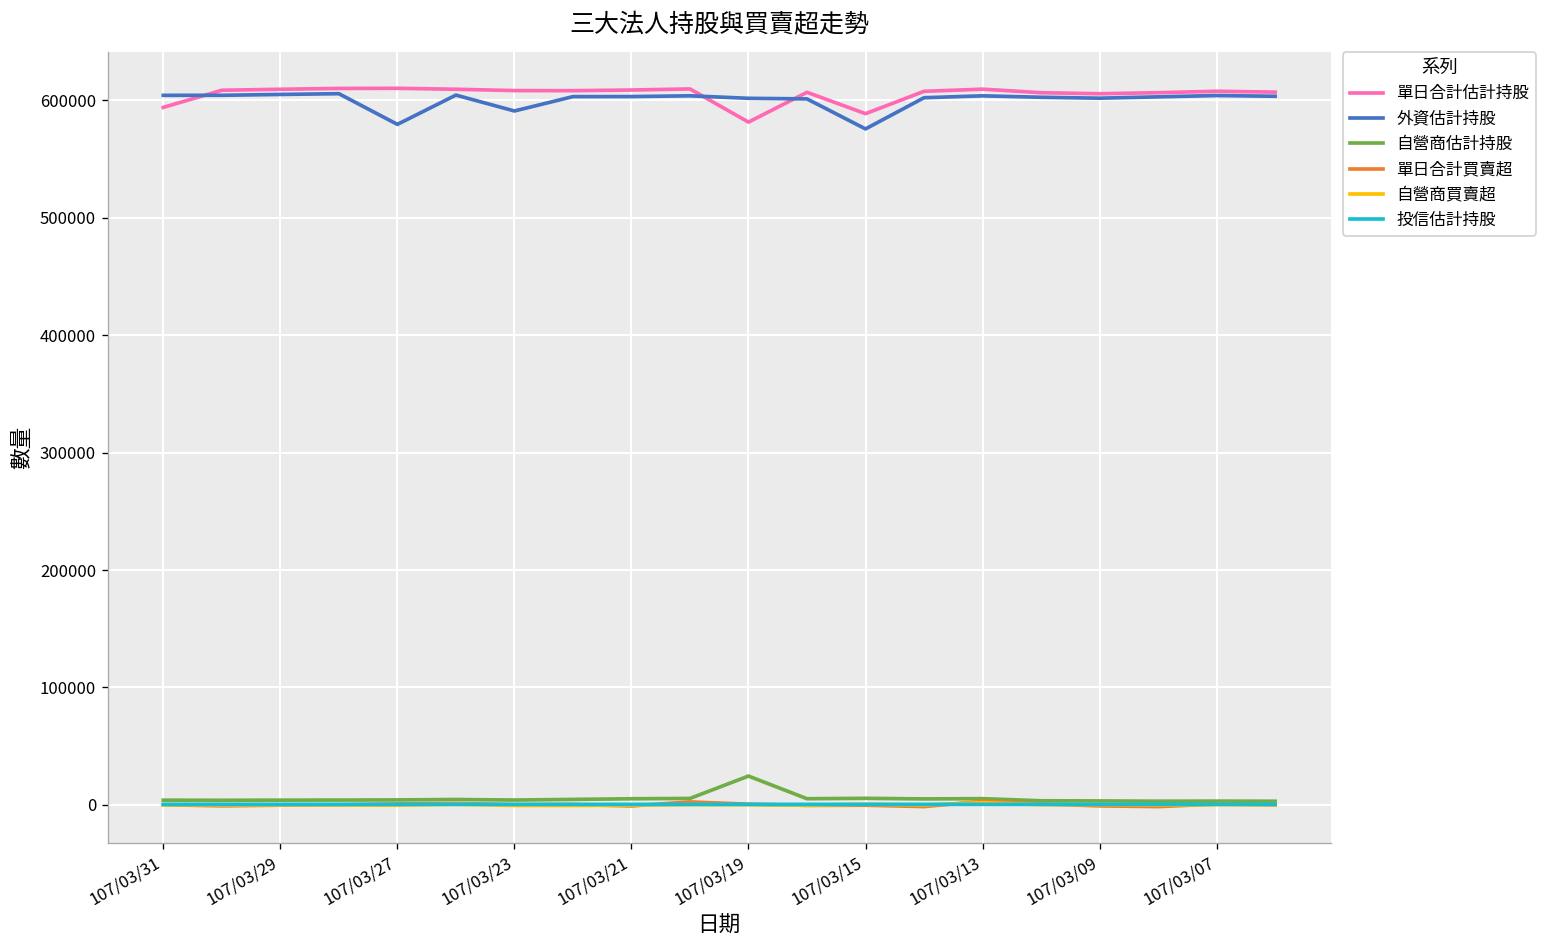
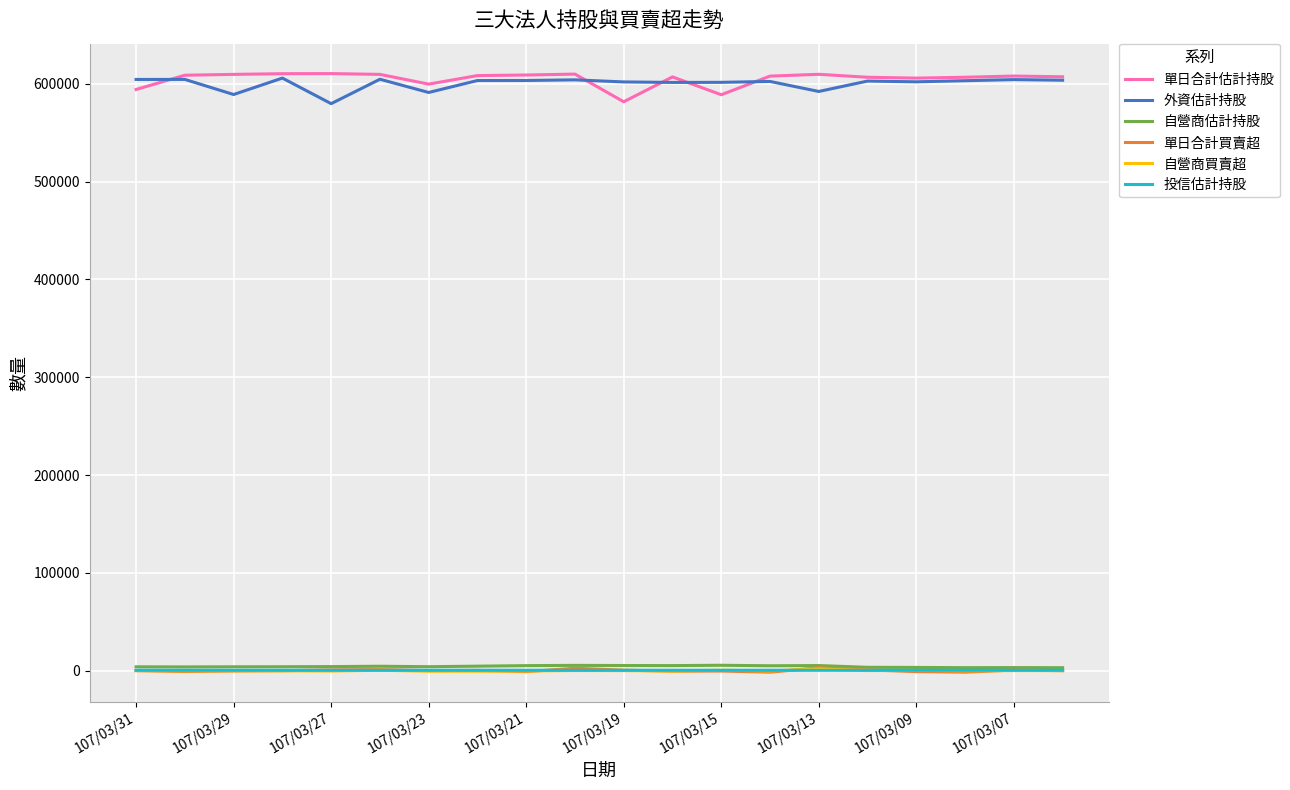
  {
    "單日合計估計持股": {
      "107/03/31": 590000,
      "107/03/29": 610000,
      "107/03/27": 610000,
-     "107/03/23": 610000,
+     "107/03/23": 600000,
      "107/03/21": 610000,
      "107/03/19": 580000,
      "107/03/15": 590000,
      "107/03/13": 610000,
      "107/03/09": 610000,
      "107/03/07": 610000
    },
    "外資估計持股": {
      "107/03/31": 600000,
-     "107/03/29": 610000,
+     "107/03/29": 590000,
      "107/03/27": 580000,
      "107/03/23": 590000,
      "107/03/21": 600000,
      "107/03/19": 600000,
-     "107/03/15": 580000,
-     "107/03/13": 600000,
+     "107/03/15": 600000,
+     "107/03/13": 590000,
      "107/03/09": 600000,
      "107/03/07": 600000
    },
    "自營商估計持股": {
      "107/03/31": 0,
      "107/03/29": 0,
      "107/03/27": 0,
      "107/03/23": 0,
      "107/03/21": 10000,
-     "107/03/19": 20000,
+     "107/03/19": 10000,
      "107/03/15": 10000,
      "107/03/09": 0
    }
  }
